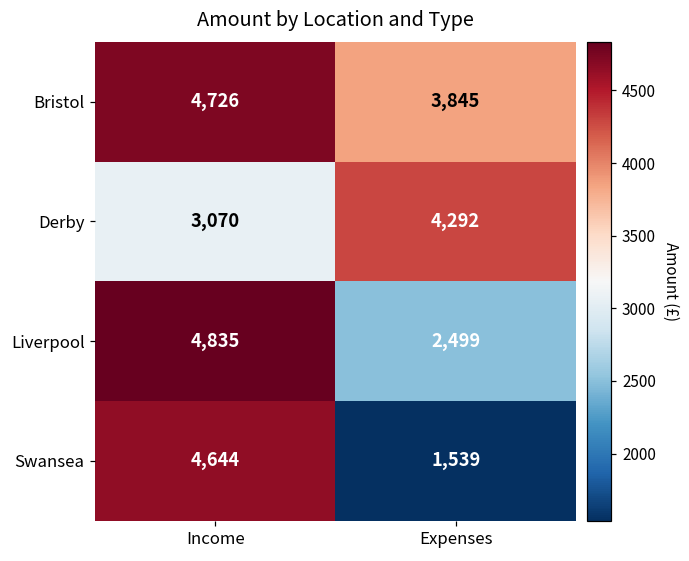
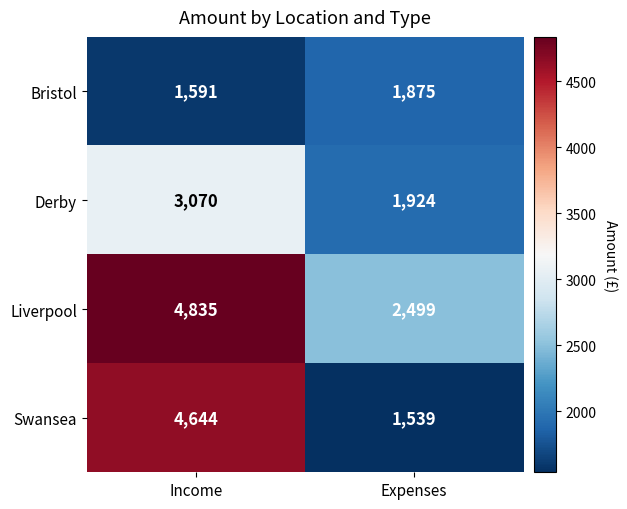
  {
    "Bristol": {
-     "Income": "4,726",
-     "Expenses": "3,845"
+     "Income": "1,591",
+     "Expenses": "1,875"
    },
    "Derby": {
      "Income": "3,070",
-     "Expenses": "4,292"
+     "Expenses": "1,924"
    },
    "Liverpool": {
      "Income": "4,835",
      "Expenses": "2,499"
    },
    "Swansea": {
      "Income": "4,644",
      "Expenses": "1,539"
    }
  }
